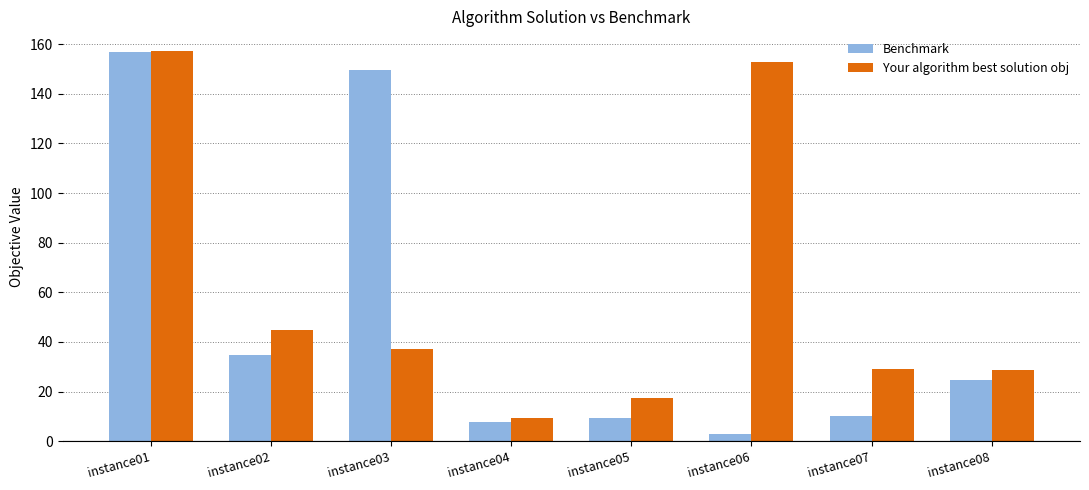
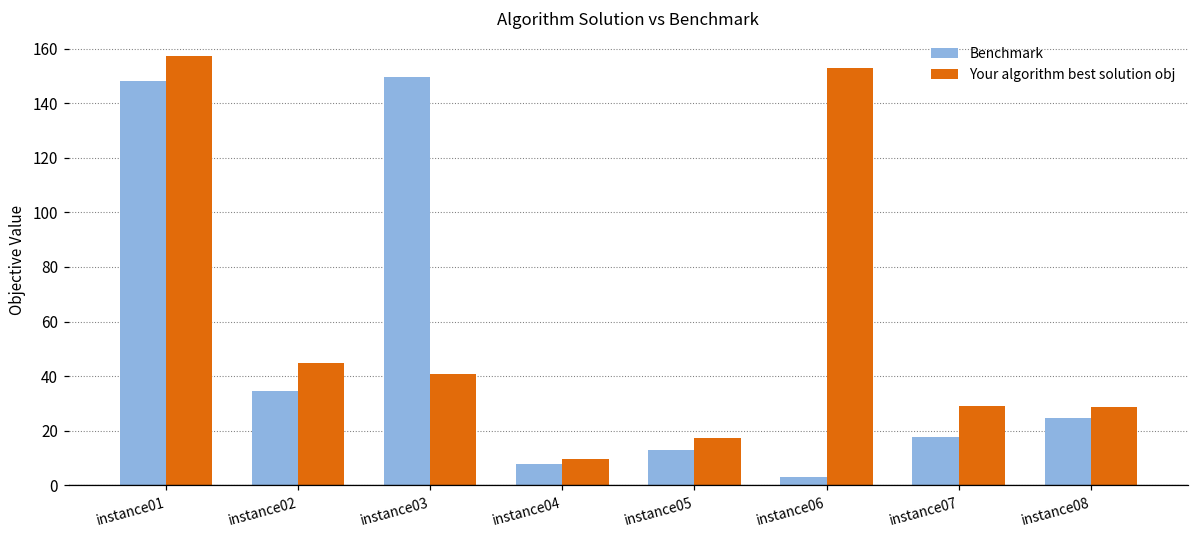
  {
    "Benchmark": {
-     "instance01": 157,
+     "instance01": 148,
      "instance02": 35,
      "instance03": 150,
      "instance04": 8,
-     "instance05": 9,
+     "instance05": 13,
      "instance06": 3,
-     "instance07": 10,
+     "instance07": 18,
      "instance08": 25
    },
    "Your algorithm best solution obj": {
      "instance01": 157,
      "instance02": 45,
-     "instance03": 37,
+     "instance03": 41,
      "instance04": 10,
      "instance05": 17,
      "instance06": 153,
      "instance07": 29,
      "instance08": 29
    }
  }
